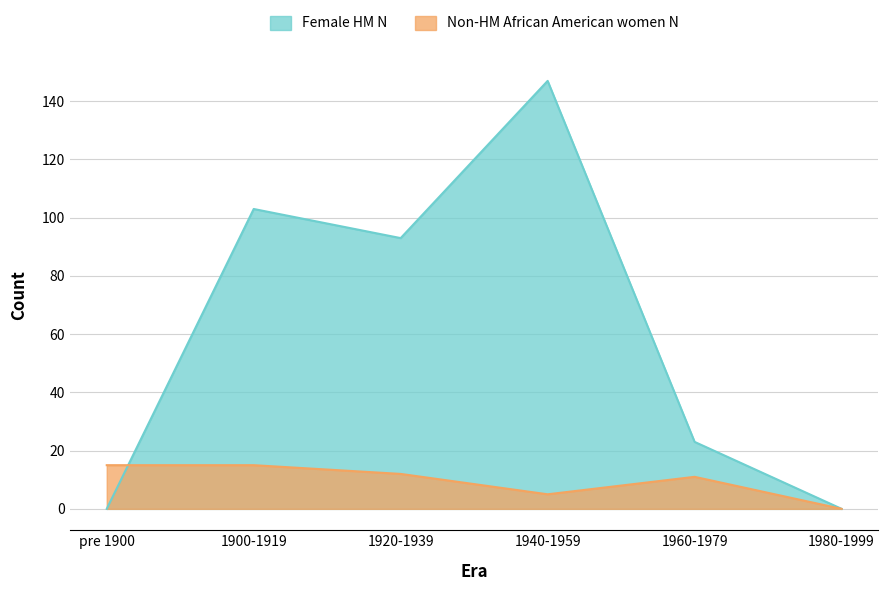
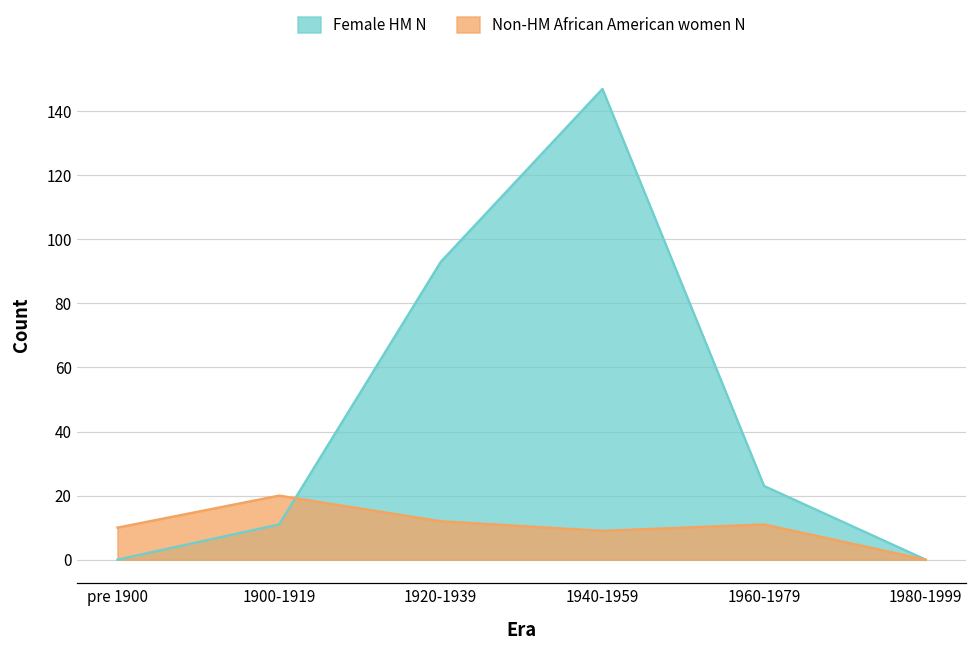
  {
    "Female HM N": {
      "pre 1900": 0,
-     "1900-1919": 103,
+     "1900-1919": 11,
      "1920-1939": 93,
      "1940-1959": 147,
      "1960-1979": 23
    },
    "Non-HM African American women N": {
-     "pre 1900": 15,
-     "1900-1919": 15,
+     "pre 1900": 10,
+     "1900-1919": 20,
      "1920-1939": 12,
-     "1940-1959": 5,
+     "1940-1959": 9,
      "1960-1979": 11
    }
  }
